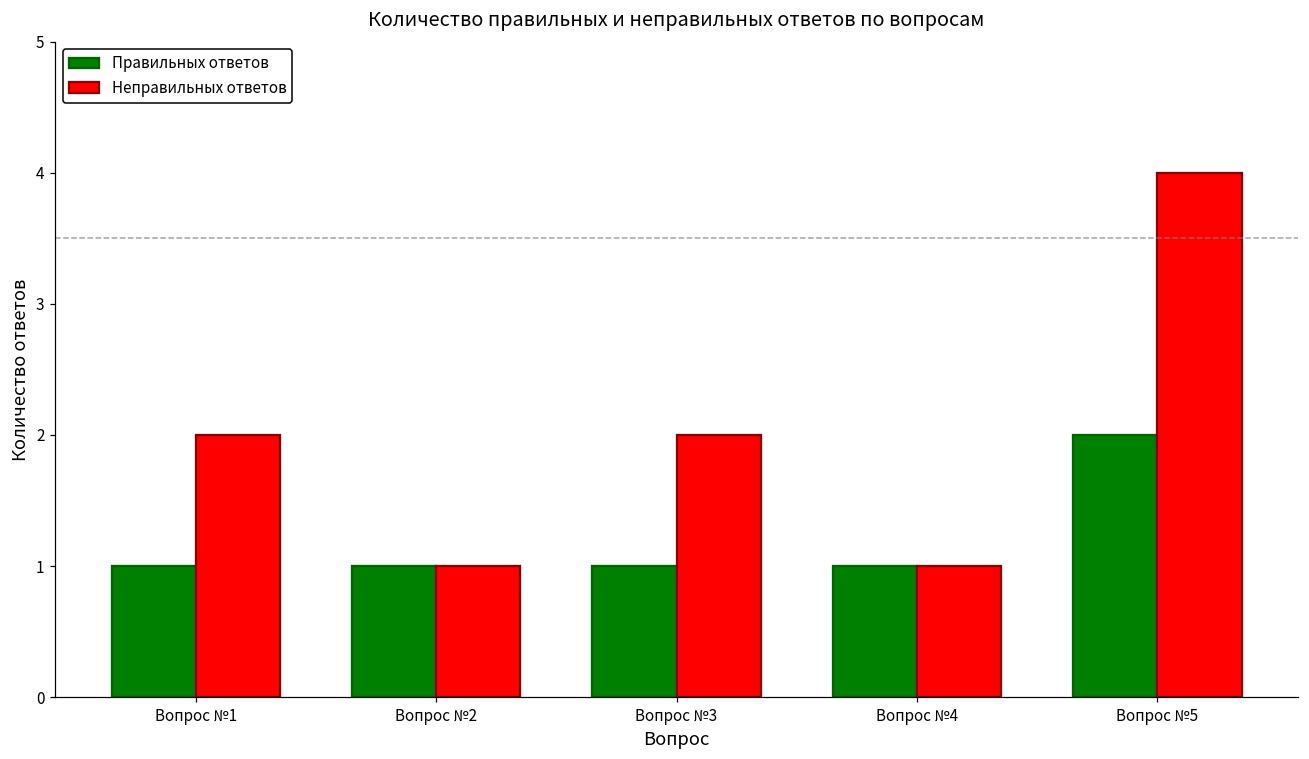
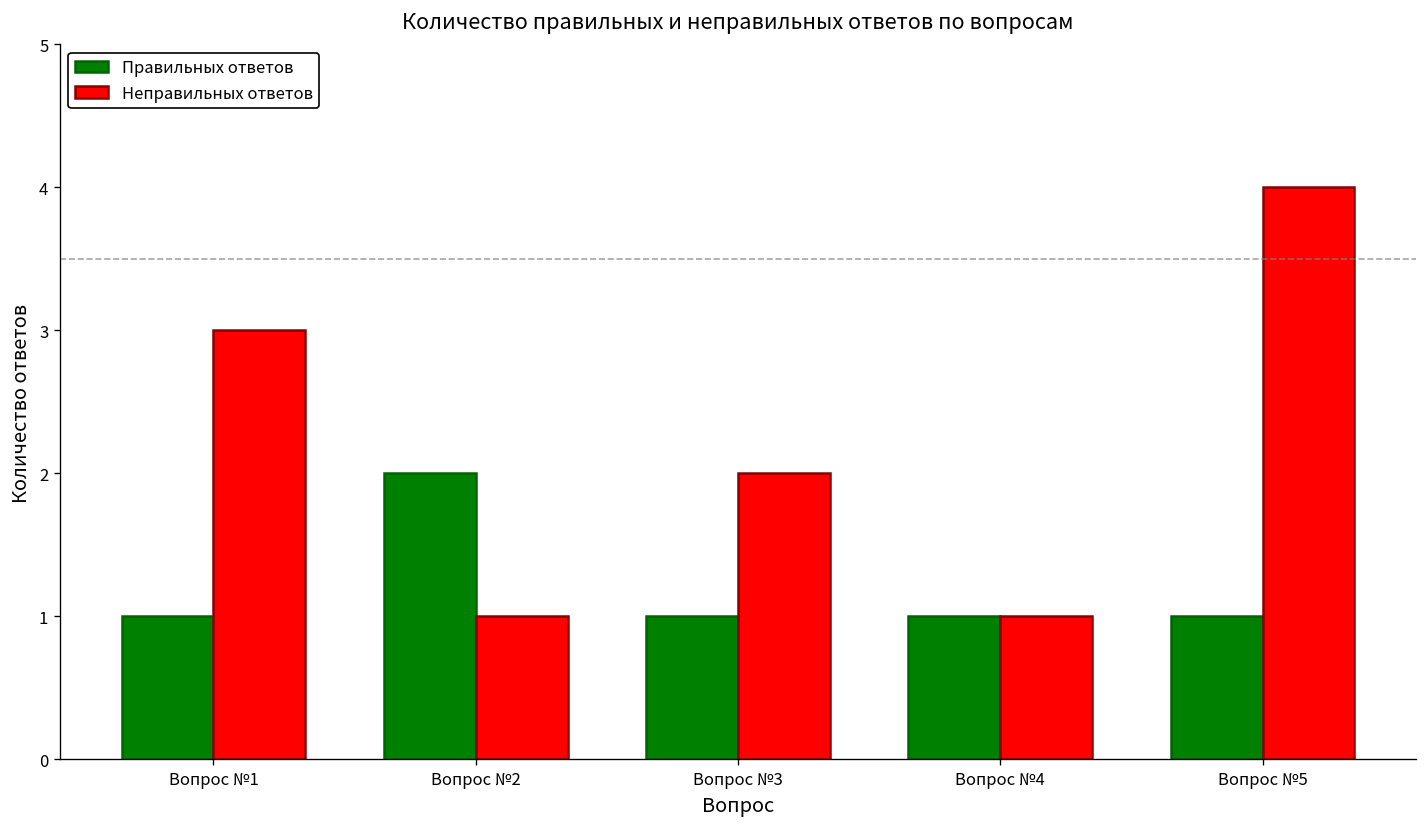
  {
    "Правильных ответов": {
      "Вопрос №1": 1,
-     "Вопрос №2": 1,
+     "Вопрос №2": 2,
      "Вопрос №3": 1,
      "Вопрос №4": 1,
-     "Вопрос №5": 2
+     "Вопрос №5": 1
    },
    "Неправильных ответов": {
-     "Вопрос №1": 2,
+     "Вопрос №1": 3,
      "Вопрос №2": 1,
      "Вопрос №3": 2,
      "Вопрос №4": 1,
      "Вопрос №5": 4
    }
  }
